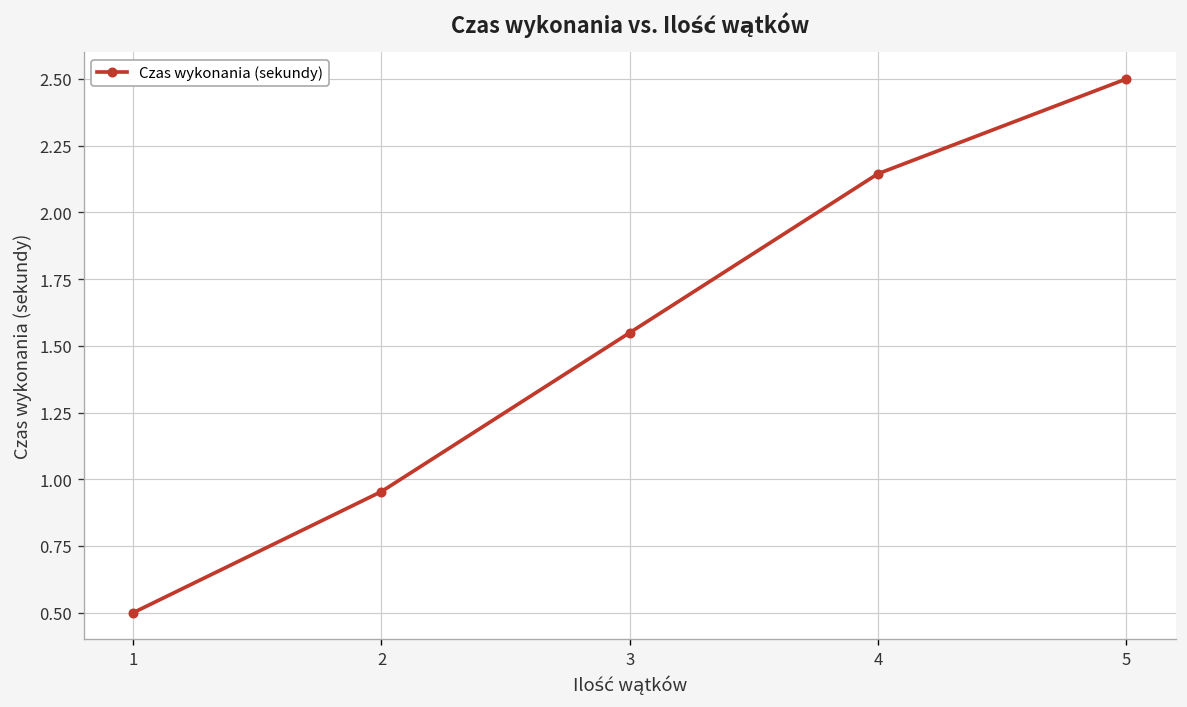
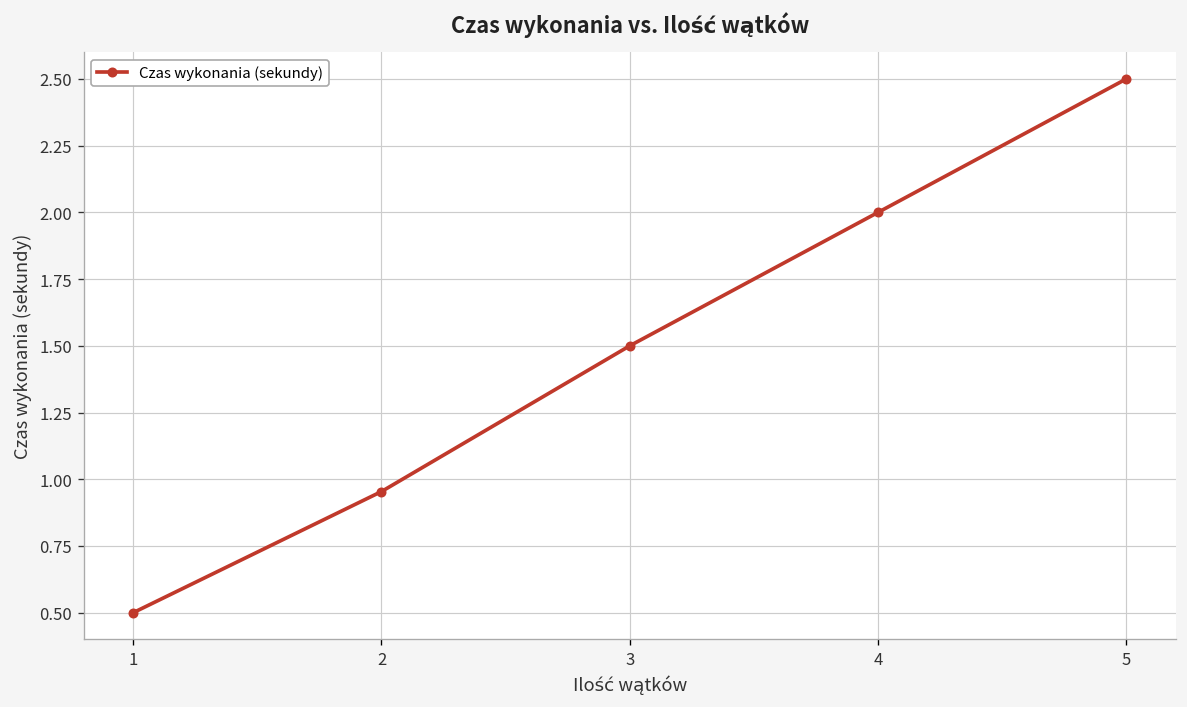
  {
    "1": 0.50,
    "2": 0.95,
-   "3": 1.55,
-   "4": 2.14,
+   "3": 1.50,
+   "4": 2.00,
    "5": 2.50
  }
